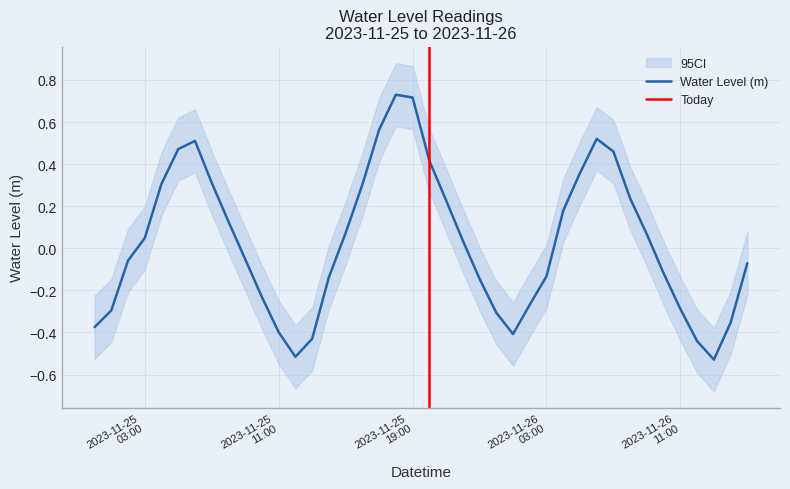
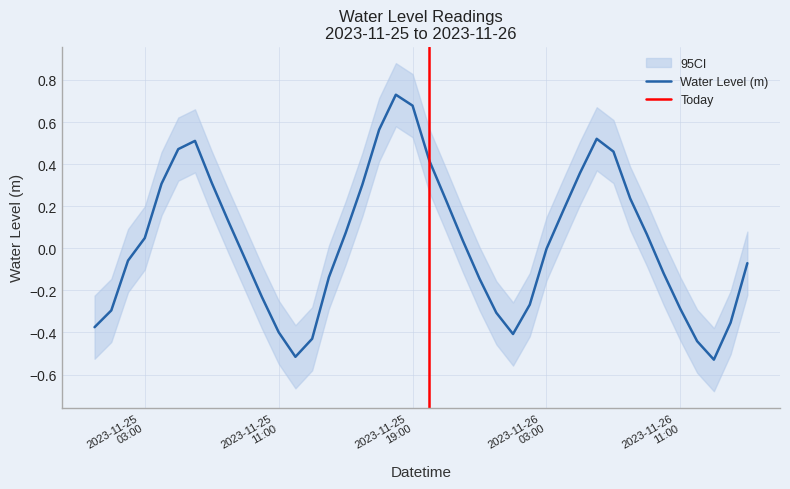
  {
    "Water Level (m)": {
      "2023-11-25 03:00": 0.05,
      "2023-11-25 11:00": -0.40,
-     "2023-11-25 19:00": 0.72,
-     "2023-11-26 03:00": -0.13,
+     "2023-11-25 19:00": 0.68,
+     "2023-11-26 03:00": 0.00,
      "2023-11-26 11:00": -0.29
    }
  }
